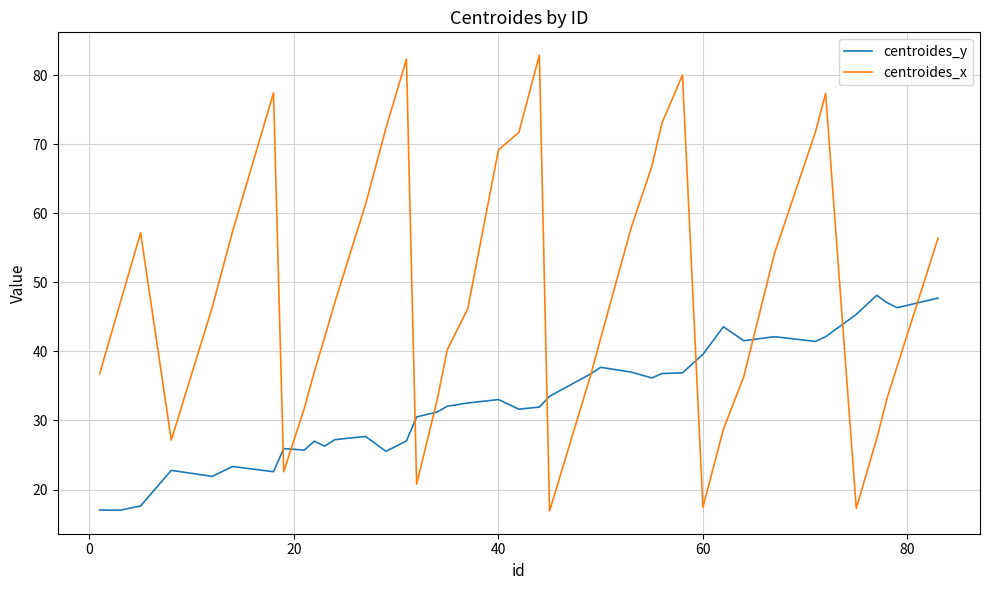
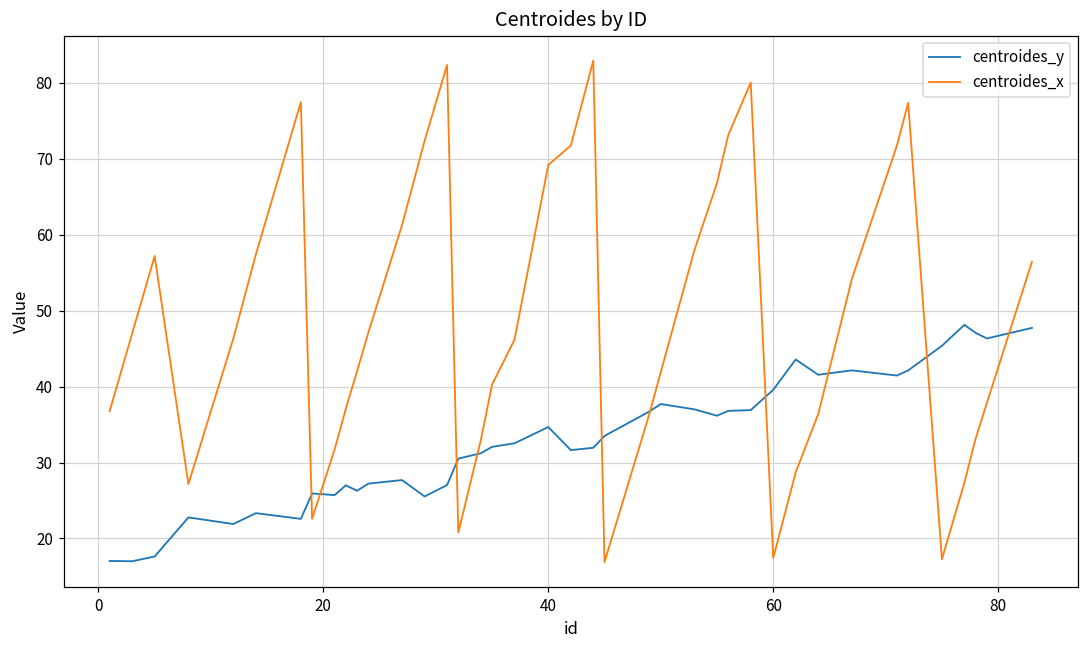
  {
    "centroides_y": {
-     "40": 33,
+     "40": 35,
      "60": 40
    },
    "centroides_x": {
      "40": 69,
      "60": 17
    }
  }
